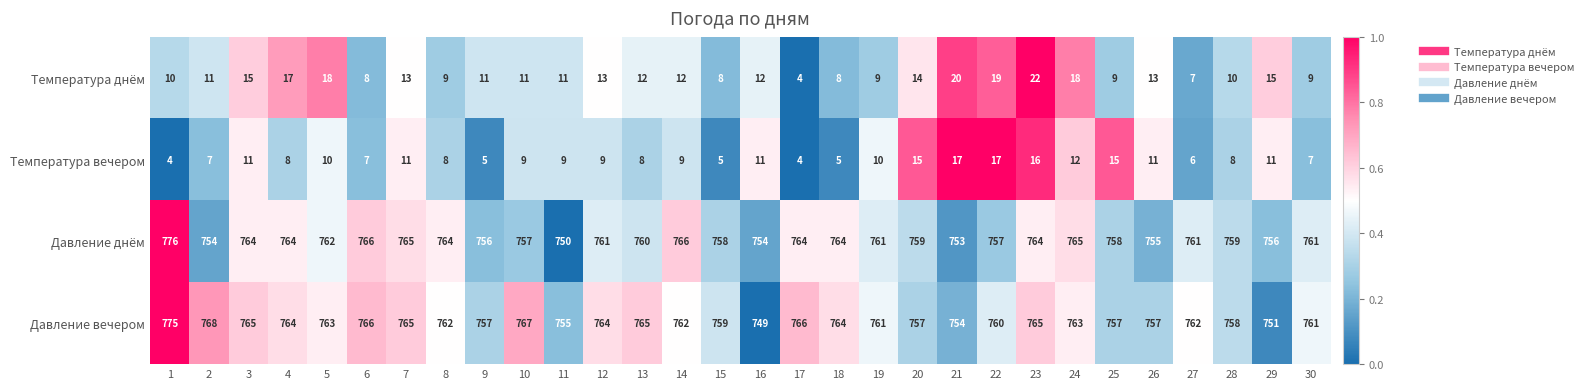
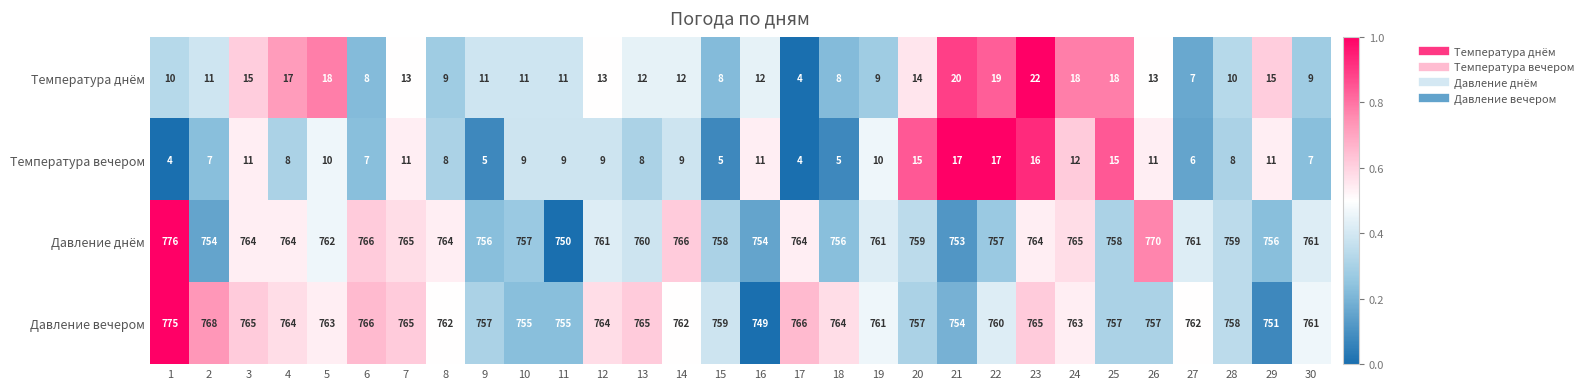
  {
    "Температура днём": {
      "1": 10,
      "2": 11,
      "3": 15,
      "4": 17,
      "5": 18,
      "6": 8,
      "7": 13,
      "8": 9,
      "9": 11,
      "10": 11,
      "11": 11,
      "12": 13,
      "13": 12,
      "14": 12,
      "15": 8,
      "16": 12,
      "17": 4,
      "18": 8,
      "19": 9,
      "20": 14,
      "21": 20,
      "22": 19,
      "23": 22,
      "24": 18,
-     "25": 9,
+     "25": 18,
      "26": 13,
      "27": 7,
      "28": 10,
      "29": 15,
      "30": 9
    },
    "Температура вечером": {
      "1": 4,
      "2": 7,
      "3": 11,
      "4": 8,
      "5": 10,
      "6": 7,
      "7": 11,
      "8": 8,
      "9": 5,
      "10": 9,
      "11": 9,
      "12": 9,
      "13": 8,
      "14": 9,
      "15": 5,
      "16": 11,
      "17": 4,
      "18": 5,
      "19": 10,
      "20": 15,
      "21": 17,
      "22": 17,
      "23": 16,
      "24": 12,
      "25": 15,
      "26": 11,
      "27": 6,
      "28": 8,
      "29": 11,
      "30": 7
    },
    "Давление днём": {
      "1": 776,
      "2": 754,
      "3": 764,
      "4": 764,
      "5": 762,
      "6": 766,
      "7": 765,
      "8": 764,
      "9": 756,
      "10": 757,
      "11": 750,
      "12": 761,
      "13": 760,
      "14": 766,
      "15": 758,
      "16": 754,
      "17": 764,
-     "18": 764,
+     "18": 756,
      "19": 761,
      "20": 759,
      "21": 753,
      "22": 757,
      "23": 764,
      "24": 765,
      "25": 758,
-     "26": 755,
+     "26": 770,
      "27": 761,
      "28": 759,
      "29": 756,
      "30": 761
    },
    "Давление вечером": {
      "1": 775,
      "2": 768,
      "3": 765,
      "4": 764,
      "5": 763,
      "6": 766,
      "7": 765,
      "8": 762,
      "9": 757,
-     "10": 767,
+     "10": 755,
      "11": 755,
      "12": 764,
      "13": 765,
      "14": 762,
      "15": 759,
      "16": 749,
      "17": 766,
      "18": 764,
      "19": 761,
      "20": 757,
      "21": 754,
      "22": 760,
      "23": 765,
      "24": 763,
      "25": 757,
      "26": 757,
      "27": 762,
      "28": 758,
      "29": 751,
      "30": 761
    }
  }
